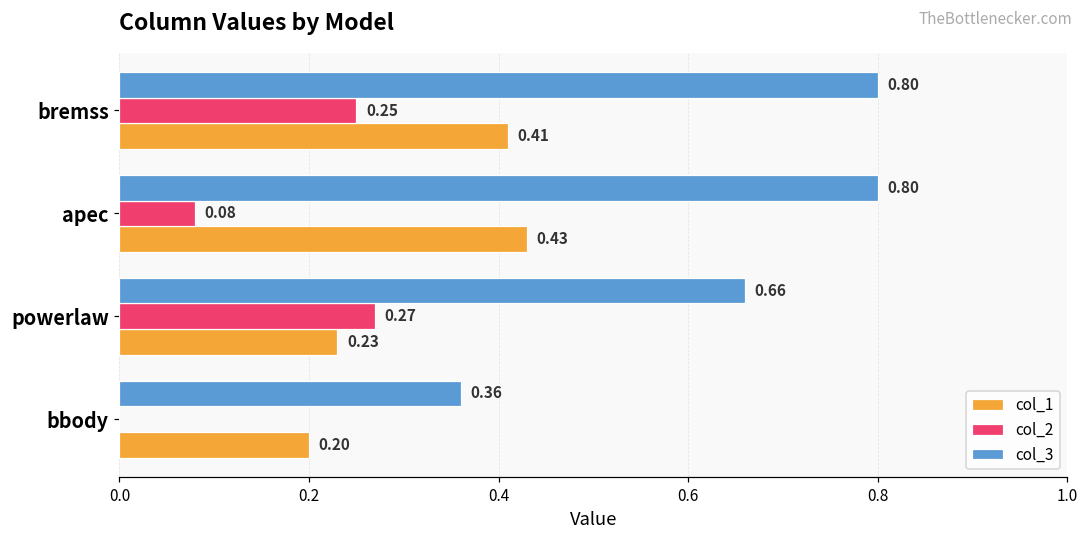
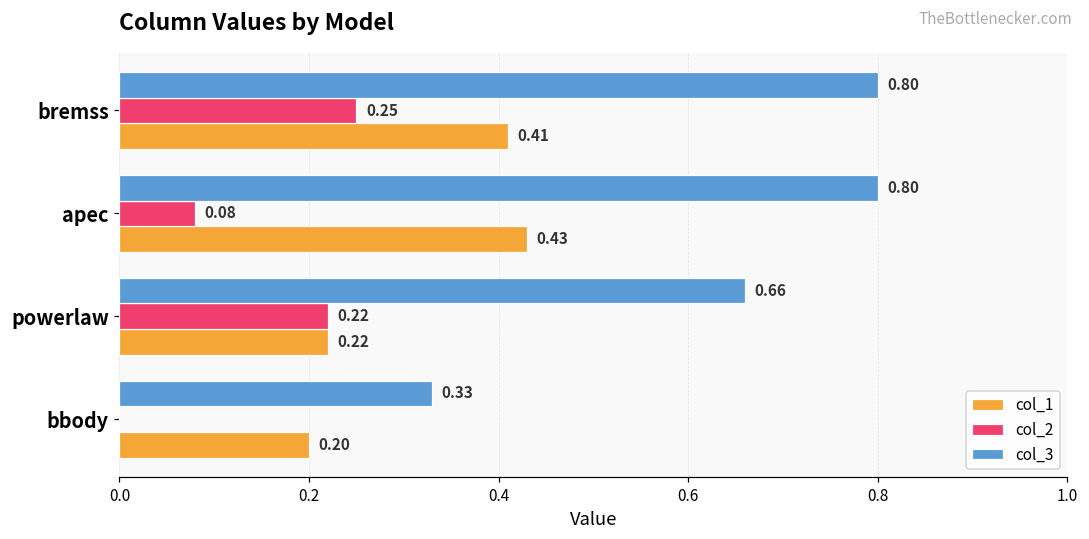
  {
    "col_1": {
      "bremss": 0.41,
      "apec": 0.43,
-     "powerlaw": 0.23,
+     "powerlaw": 0.22,
      "bbody": 0.20
    },
    "col_2": {
      "bremss": 0.25,
      "apec": 0.08,
-     "powerlaw": 0.27
+     "powerlaw": 0.22
    },
    "col_3": {
      "bremss": 0.80,
      "apec": 0.80,
      "powerlaw": 0.66,
-     "bbody": 0.36
+     "bbody": 0.33
    }
  }
